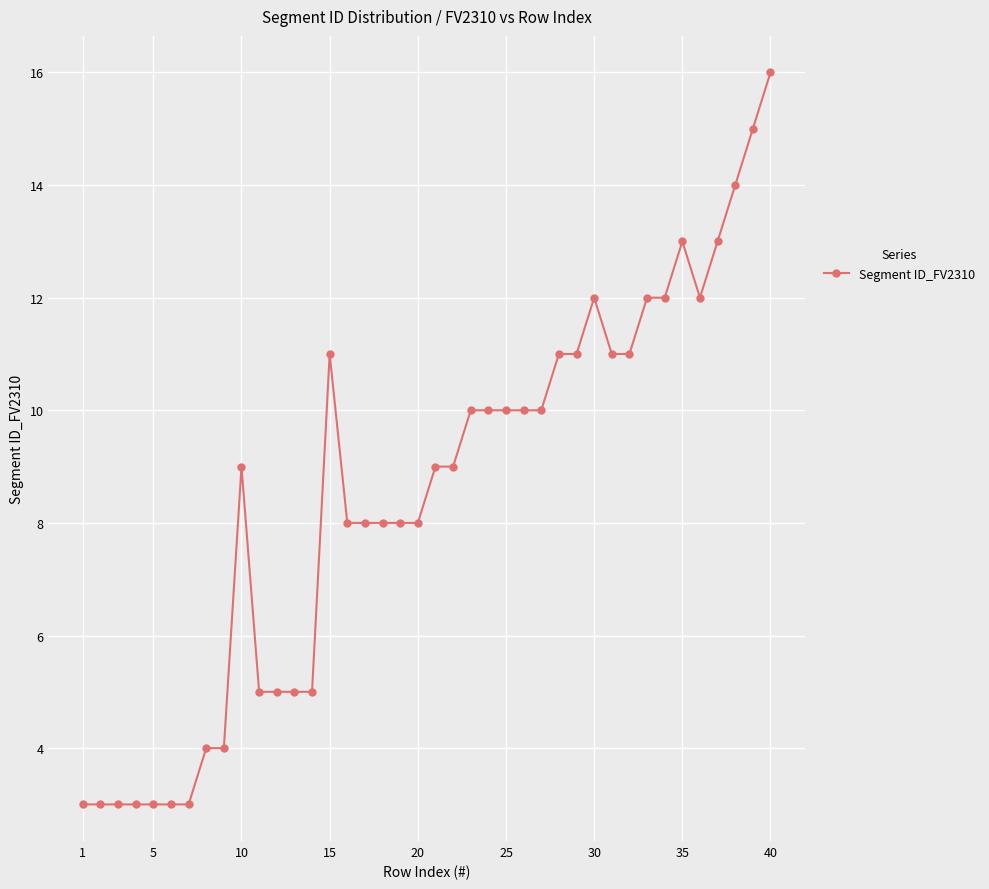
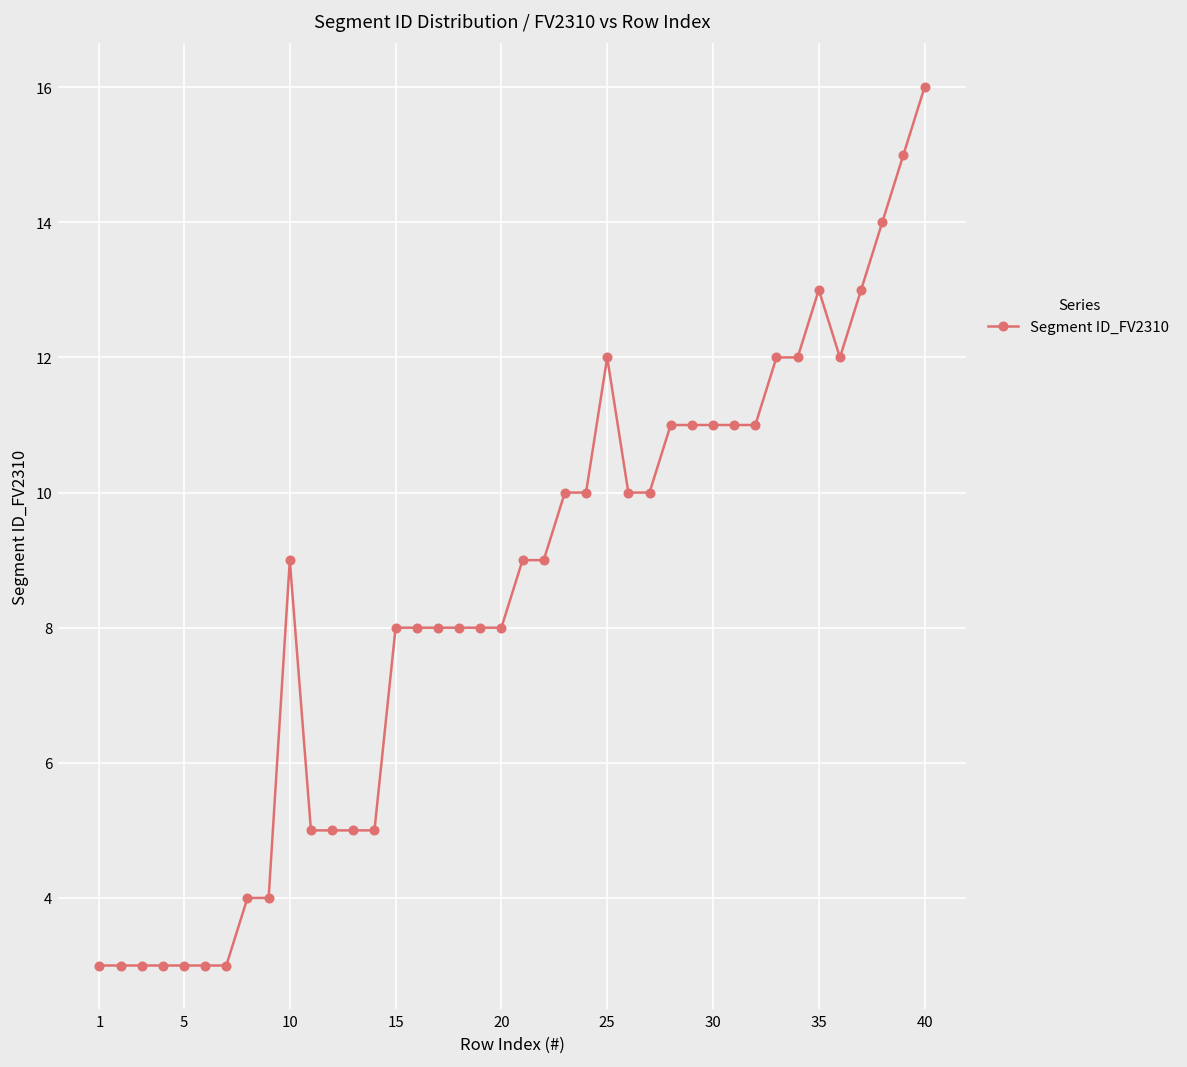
  {
    "1": 3,
    "5": 3,
    "10": 9,
-   "15": 11,
+   "15": 8,
    "20": 8,
-   "25": 10,
-   "30": 12,
+   "25": 12,
+   "30": 11,
    "35": 13,
    "40": 16
  }
